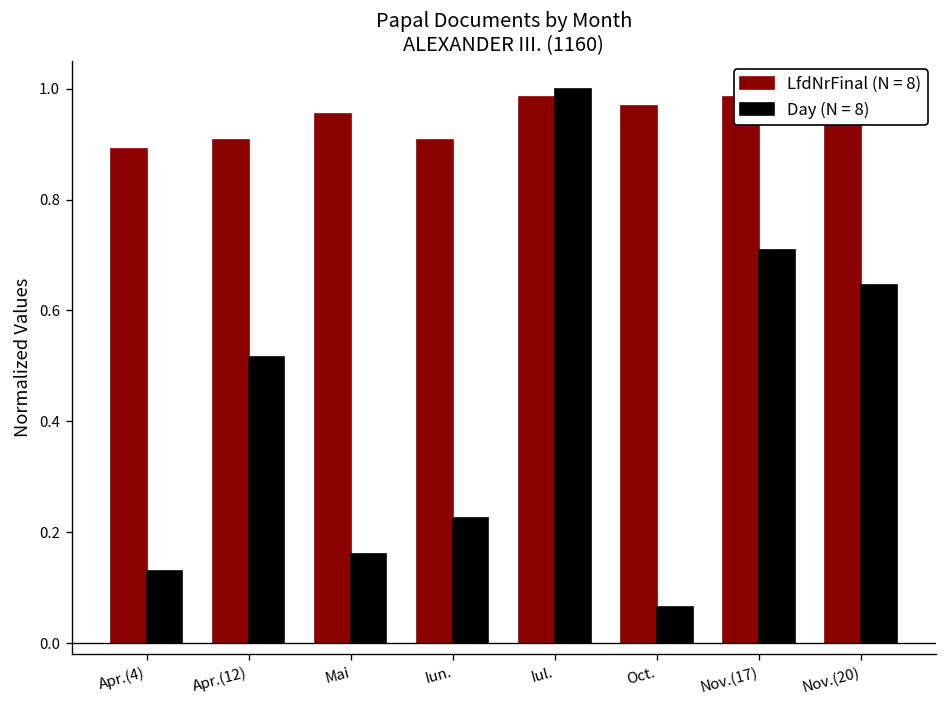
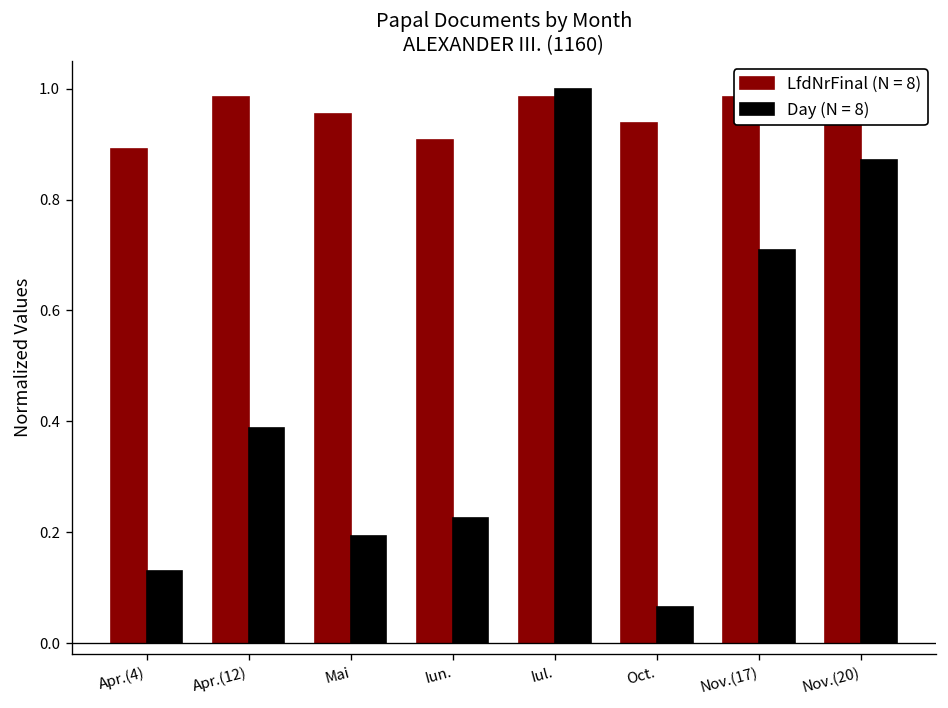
  {
    "LfdNrFinal (N = 8)": {
      "Apr.(4)": 0.89,
-     "Apr.(12)": 0.91,
+     "Apr.(12)": 0.98,
      "Mai": 0.95,
      "Iun.": 0.91,
      "Iul.": 0.98,
-     "Oct.": 0.97
+     "Oct.": 0.94
    },
    "Day (N = 8)": {
      "Apr.(4)": 0.13,
-     "Apr.(12)": 0.52,
-     "Mai": 0.16,
+     "Apr.(12)": 0.39,
+     "Mai": 0.19,
      "Iun.": 0.23,
      "Iul.": 1.00,
      "Oct.": 0.06,
      "Nov.(17)": 0.71,
-     "Nov.(20)": 0.65
+     "Nov.(20)": 0.87
    }
  }
